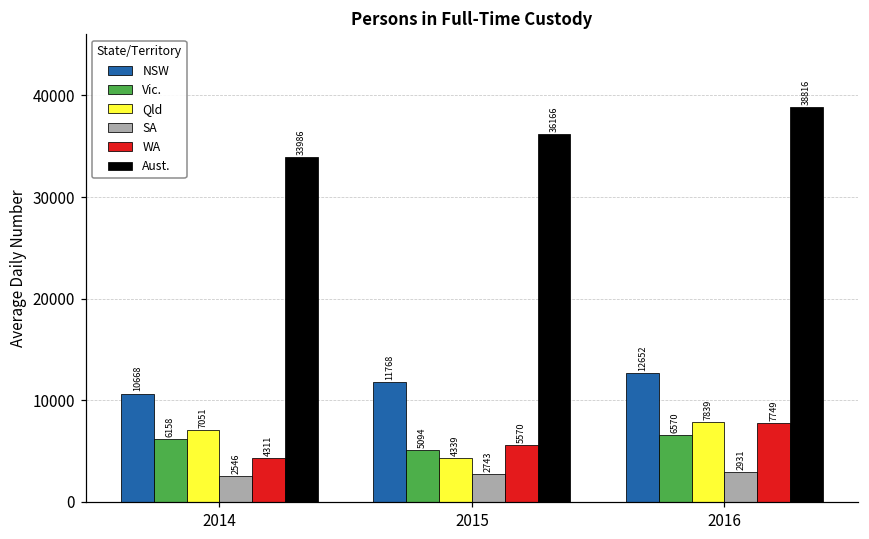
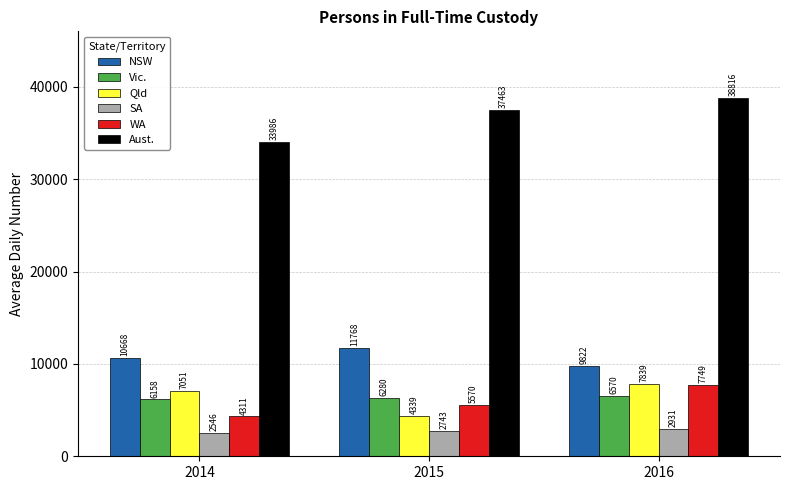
  {
    "NSW": {
      "2014": 10668,
      "2015": 11768,
-     "2016": 12652
+     "2016": 9822
    },
    "Vic.": {
      "2014": 6158,
-     "2015": 5094,
+     "2015": 6280,
      "2016": 6570
    },
    "Qld": {
      "2014": 7051,
      "2015": 4339,
      "2016": 7839
    },
    "SA": {
      "2014": 2546,
      "2015": 2743,
      "2016": 2931
    },
    "WA": {
      "2014": 4311,
      "2015": 5570,
      "2016": 7749
    },
    "Aust.": {
      "2014": 33986,
-     "2015": 36166,
+     "2015": 37463,
      "2016": 38816
    }
  }
